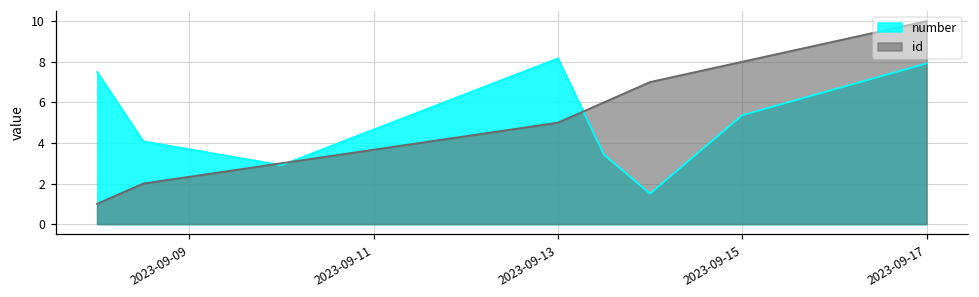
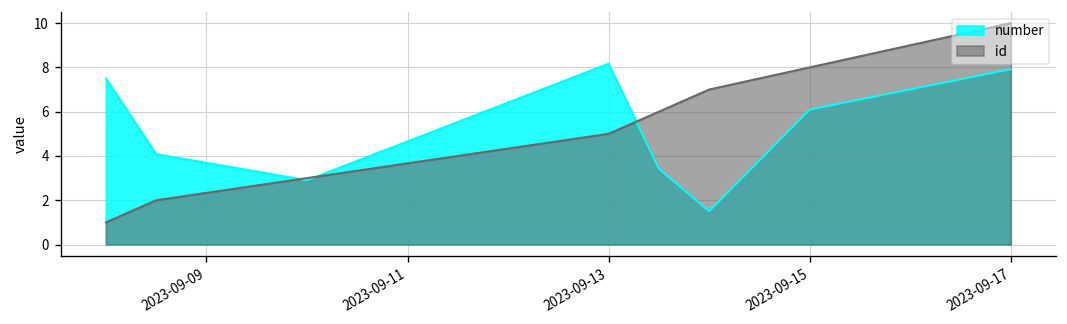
  {
    "number": {
      "2023-09-13": 8.2,
-     "2023-09-15": 5.4,
+     "2023-09-15": 6.1,
      "2023-09-17": 7.9
    },
    "id": {
      "2023-09-13": 5.0,
      "2023-09-15": 8.0
    }
  }
